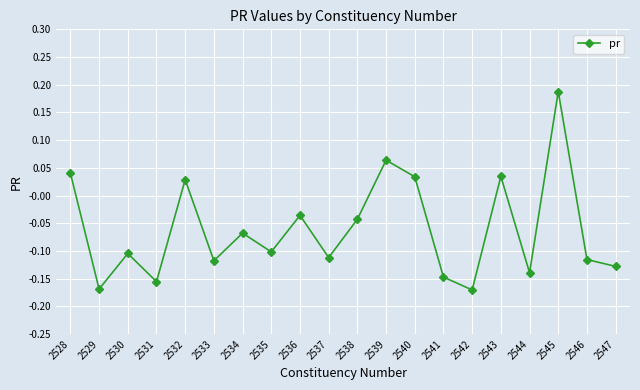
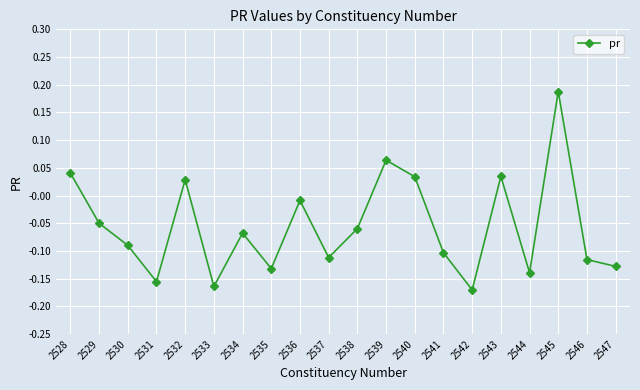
  {
    "2528": 0.04,
-   "2529": -0.17,
-   "2530": -0.10,
+   "2529": -0.05,
+   "2530": -0.09,
    "2531": -0.16,
    "2532": 0.03,
-   "2533": -0.12,
+   "2533": -0.16,
    "2534": -0.07,
-   "2535": -0.10,
-   "2536": -0.04,
+   "2535": -0.13,
+   "2536": -0.01,
    "2537": -0.11,
-   "2538": -0.04,
+   "2538": -0.06,
    "2539": 0.06,
    "2540": 0.03,
-   "2541": -0.15,
+   "2541": -0.10,
    "2542": -0.17,
    "2543": 0.03,
    "2544": -0.14,
    "2545": 0.19,
    "2546": -0.12,
    "2547": -0.13
  }
